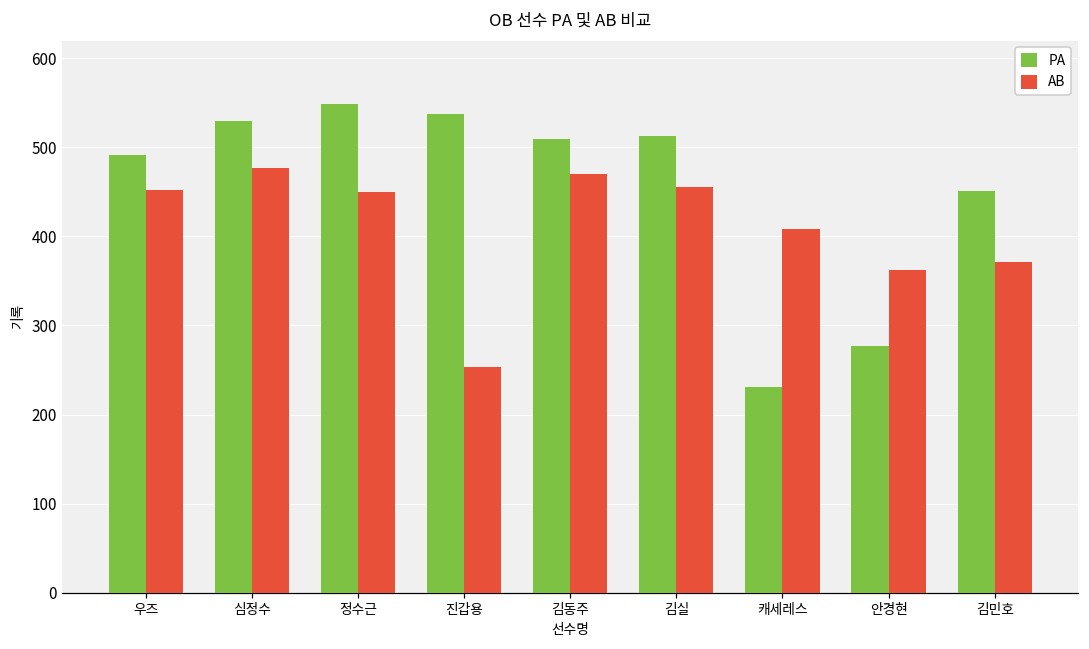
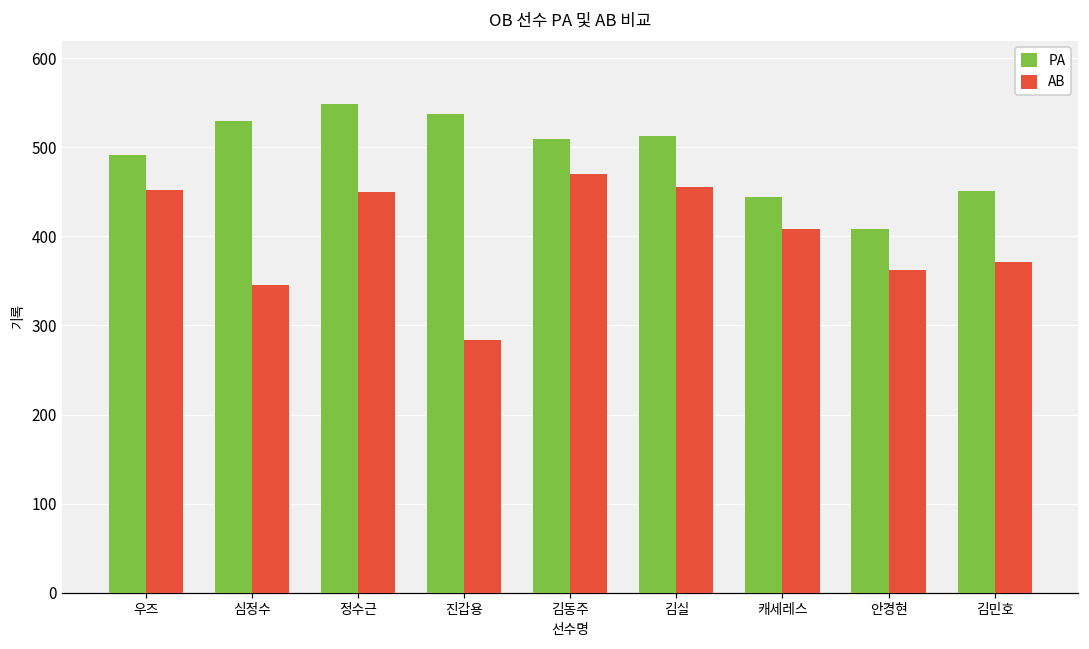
  {
    "PA": {
      "우즈": 490,
      "심정수": 530,
      "정수근": 550,
      "진갑용": 540,
      "김동주": 510,
      "김실": 510,
-     "캐세레스": 230,
-     "안경현": 280,
+     "캐세레스": 440,
+     "안경현": 410,
      "김민호": 450
    },
    "AB": {
      "우즈": 450,
-     "심정수": 480,
+     "심정수": 350,
      "정수근": 450,
-     "진갑용": 250,
+     "진갑용": 280,
      "김동주": 470,
      "김실": 460,
      "캐세레스": 410,
      "안경현": 360,
      "김민호": 370
    }
  }
